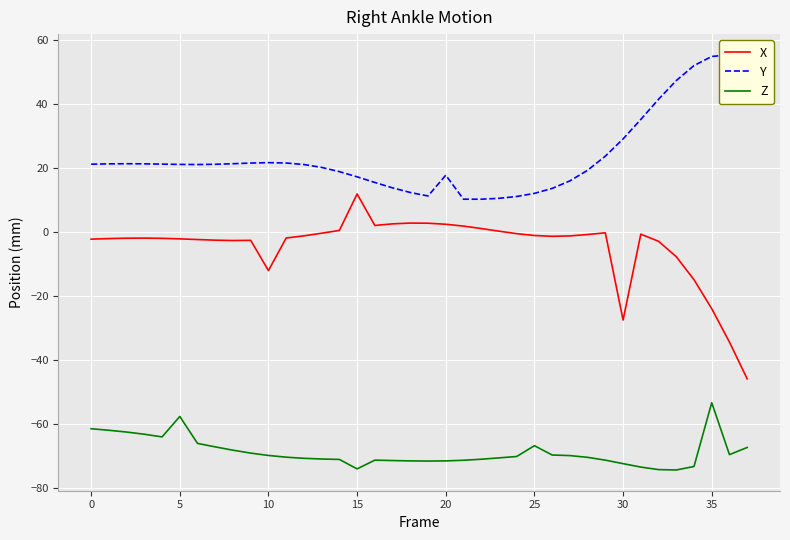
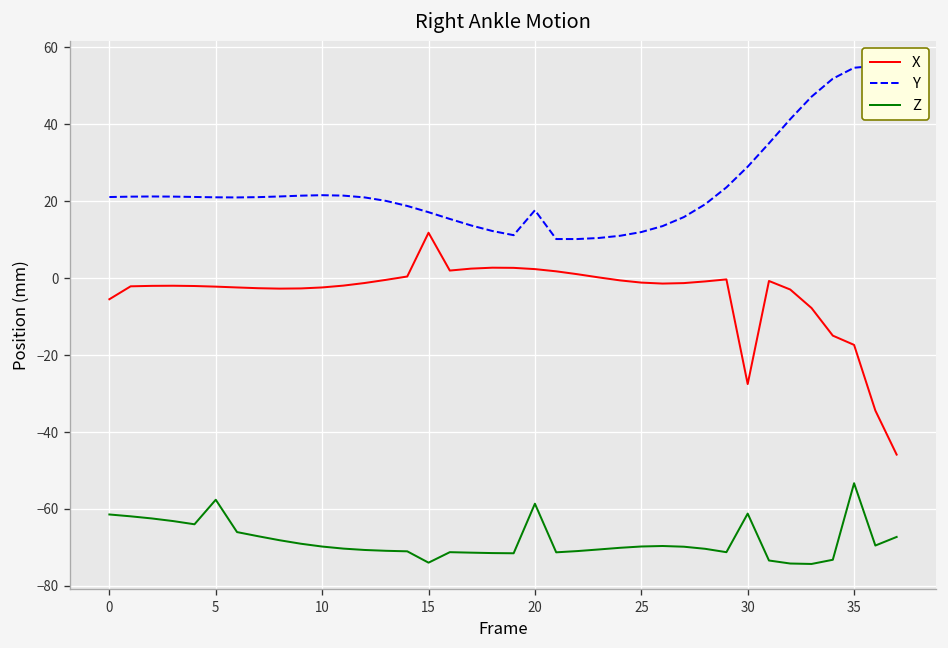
  {
    "X": {
-     "0": -2,
+     "0": -5,
      "5": -2,
-     "10": -12,
+     "10": -2,
      "15": 12,
      "20": 2,
      "25": -1,
      "30": -28,
-     "35": -24
+     "35": -17
    },
    "Y": {
      "0": 21,
      "5": 21,
      "10": 22,
      "15": 17,
      "20": 18,
      "25": 12,
      "30": 29,
      "35": 55
    },
    "Z": {
      "0": -61,
      "5": -58,
      "10": -70,
      "15": -74,
-     "20": -71,
-     "25": -67,
-     "30": -72,
+     "20": -59,
+     "25": -70,
+     "30": -61,
      "35": -53
    }
  }
